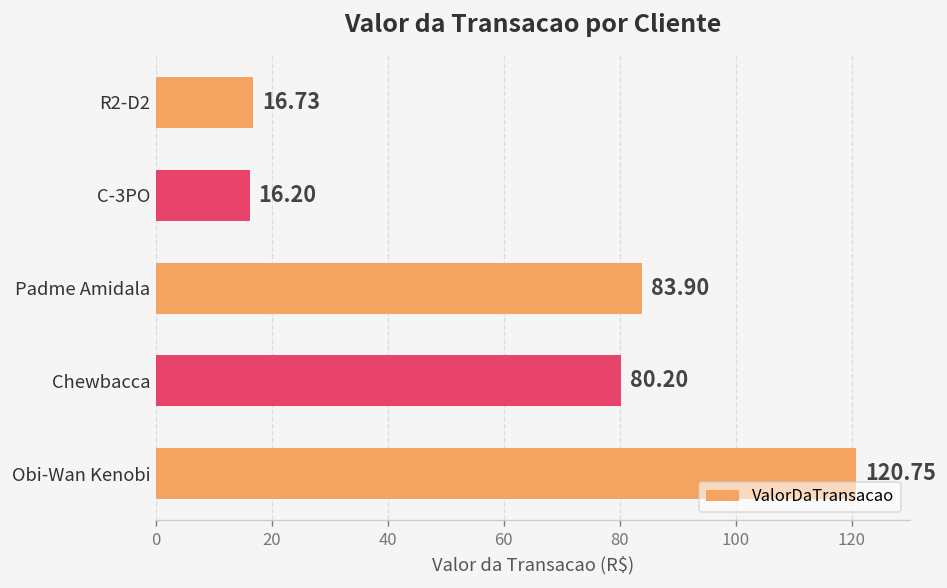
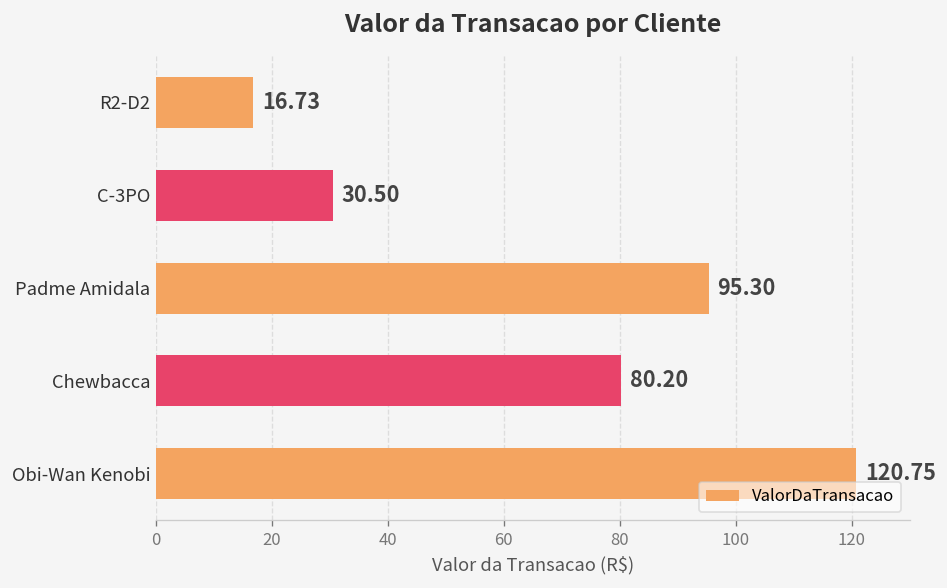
  {
    "R2-D2": 16.73,
-   "C-3PO": 16.20,
-   "Padme Amidala": 83.90,
+   "C-3PO": 30.50,
+   "Padme Amidala": 95.30,
    "Chewbacca": 80.20
  }
